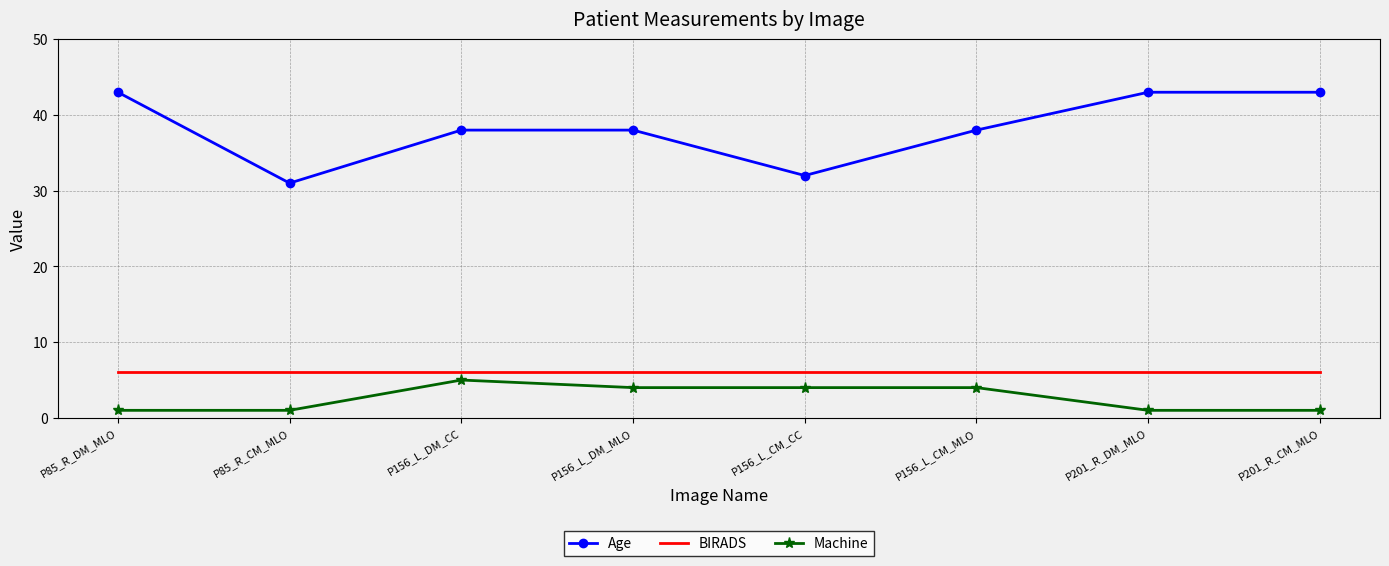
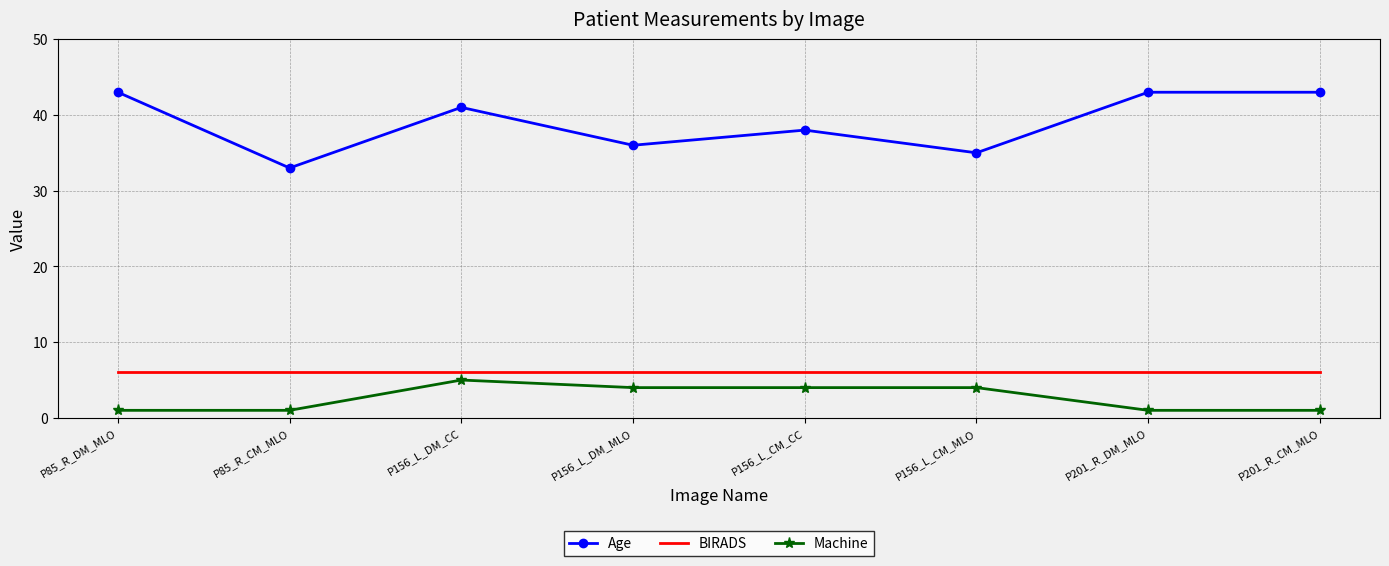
  {
    "Age": {
      "P85_R_DM_MLO": 43,
-     "P85_R_CM_MLO": 31,
-     "P156_L_DM_CC": 38,
-     "P156_L_DM_MLO": 38,
-     "P156_L_CM_CC": 32,
-     "P156_L_CM_MLO": 38,
+     "P85_R_CM_MLO": 33,
+     "P156_L_DM_CC": 41,
+     "P156_L_DM_MLO": 36,
+     "P156_L_CM_CC": 38,
+     "P156_L_CM_MLO": 35,
      "P201_R_DM_MLO": 43,
      "P201_R_CM_MLO": 43
    },
    "BIRADS": {
      "P85_R_DM_MLO": 6,
      "P85_R_CM_MLO": 6,
      "P156_L_DM_CC": 6,
      "P156_L_DM_MLO": 6,
      "P156_L_CM_CC": 6,
      "P156_L_CM_MLO": 6,
      "P201_R_DM_MLO": 6,
      "P201_R_CM_MLO": 6
    },
    "Machine": {
      "P85_R_DM_MLO": 1,
      "P85_R_CM_MLO": 1,
      "P156_L_DM_CC": 5,
      "P156_L_DM_MLO": 4,
      "P156_L_CM_CC": 4,
      "P156_L_CM_MLO": 4,
      "P201_R_DM_MLO": 1,
      "P201_R_CM_MLO": 1
    }
  }
